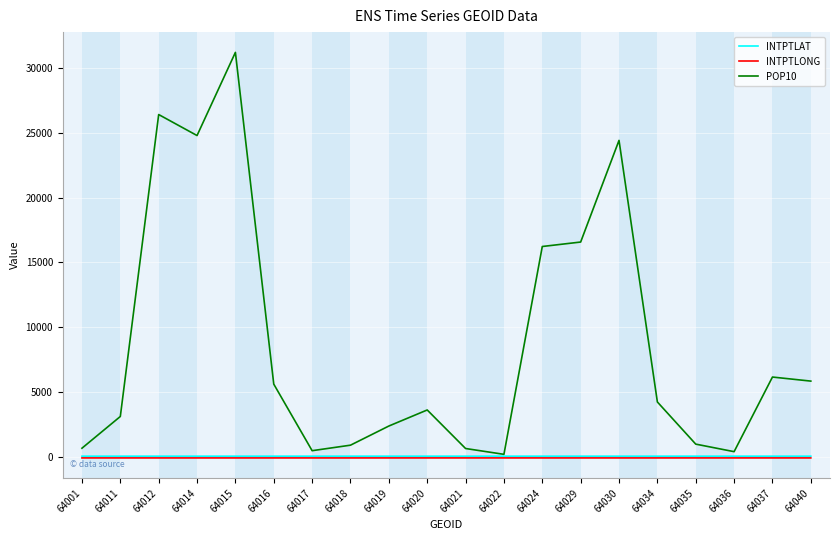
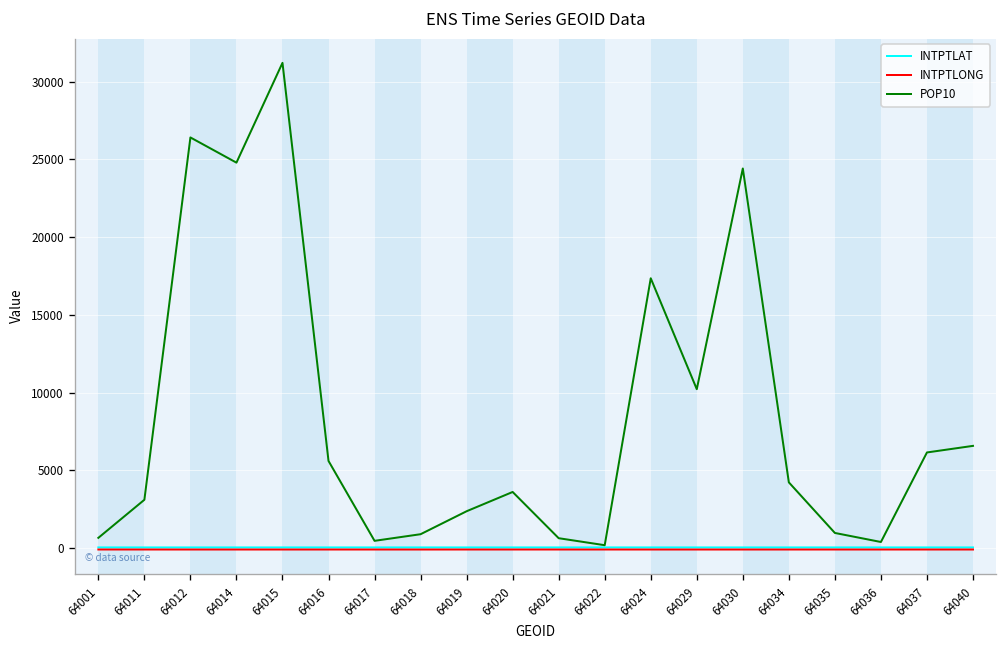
  {
    "POP10": {
      "64001": 700,
      "64011": 3100,
      "64012": 26400,
      "64014": 24800,
      "64015": 31200,
      "64016": 5600,
      "64017": 500,
      "64018": 900,
      "64019": 2400,
      "64020": 3600,
      "64021": 600,
-     "64024": 16200,
-     "64029": 16600,
+     "64024": 17400,
+     "64029": 10200,
      "64030": 24400,
      "64034": 4200,
      "64035": 1000,
      "64036": 400,
      "64037": 6200,
-     "64040": 5800
+     "64040": 6600
    }
  }
